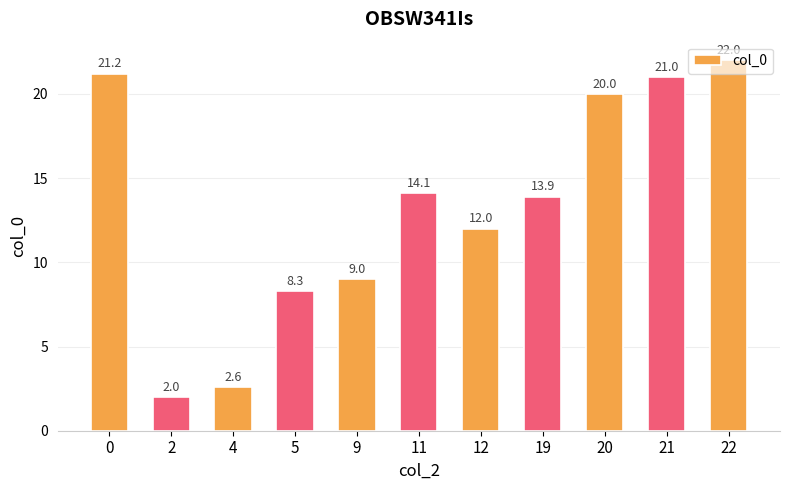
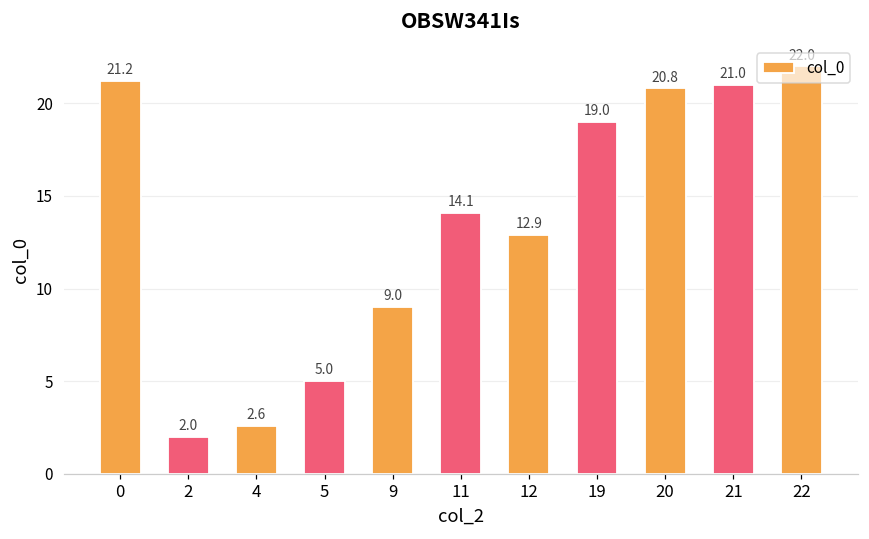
  {
    "0": 21.2,
    "2": 2.0,
    "4": 2.6,
-   "5": 8.3,
+   "5": 5.0,
    "9": 9.0,
    "11": 14.1,
-   "12": 12.0,
-   "19": 13.9,
-   "20": 20.0,
+   "12": 12.9,
+   "19": 19.0,
+   "20": 20.8,
    "21": 21.0
  }
